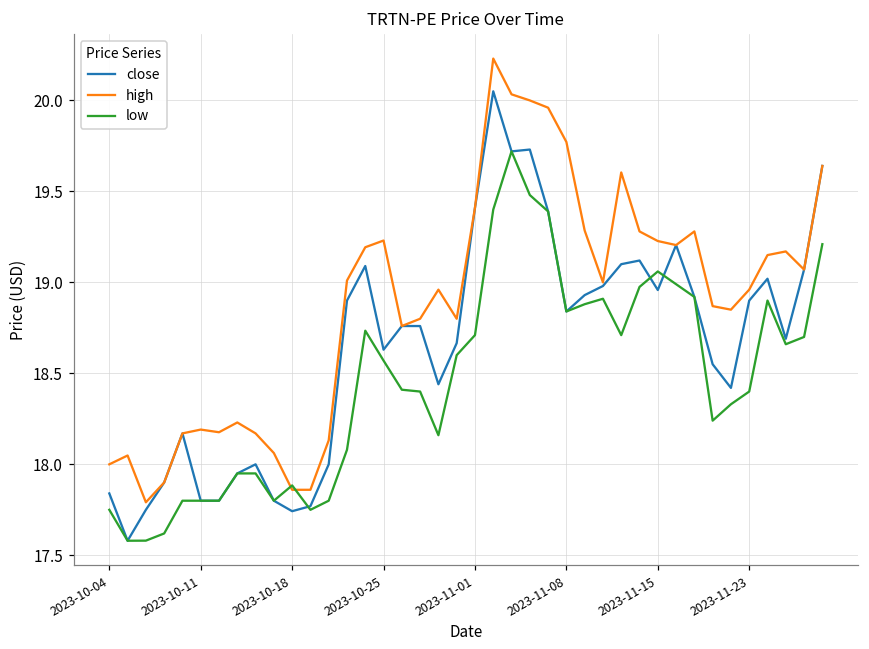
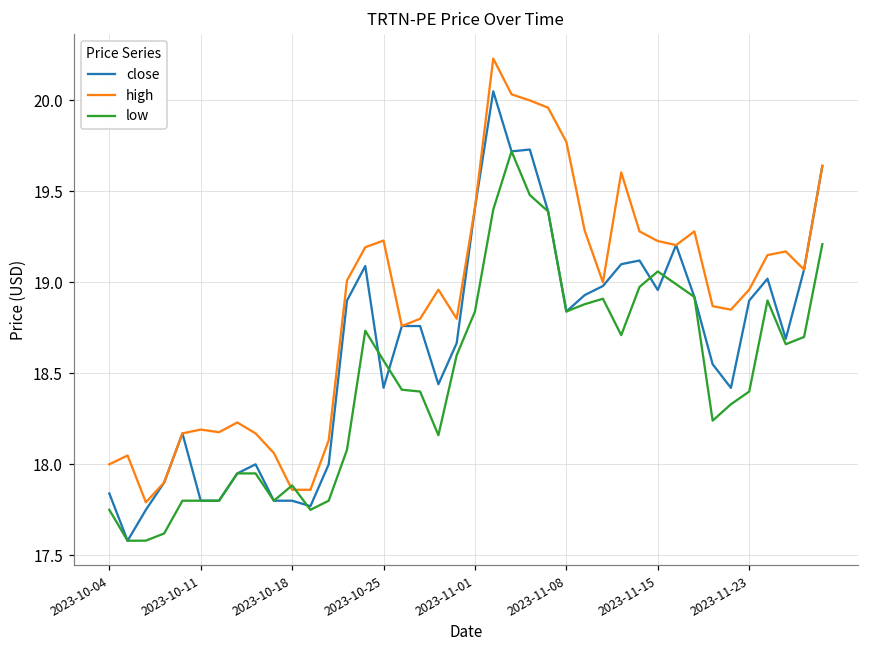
  {
    "close": {
      "2023-10-04": 17.84,
-     "2023-10-18": 17.74,
-     "2023-10-25": 18.63,
+     "2023-10-18": 17.80,
+     "2023-10-25": 18.42,
      "2023-11-15": 18.96,
      "2023-11-23": 18.90
    },
    "high": {
      "2023-10-04": 18.00,
      "2023-10-11": 18.19,
      "2023-10-18": 17.86,
      "2023-10-25": 19.23,
      "2023-11-08": 19.77,
      "2023-11-15": 19.23,
      "2023-11-23": 18.96
    },
    "low": {
      "2023-10-04": 17.75,
      "2023-10-18": 17.88,
      "2023-10-25": 18.57,
-     "2023-11-01": 18.71,
+     "2023-11-01": 18.84,
      "2023-11-15": 19.06,
      "2023-11-23": 18.40
    }
  }
